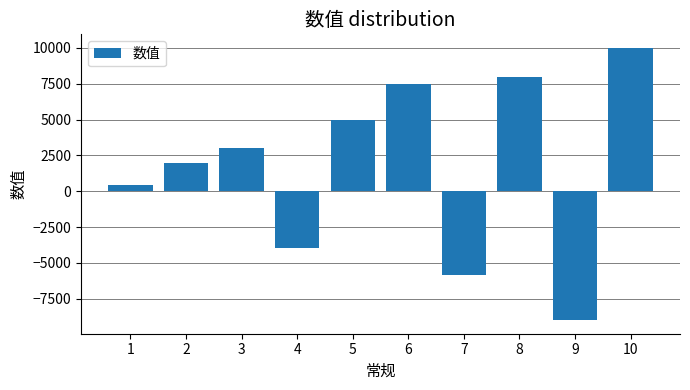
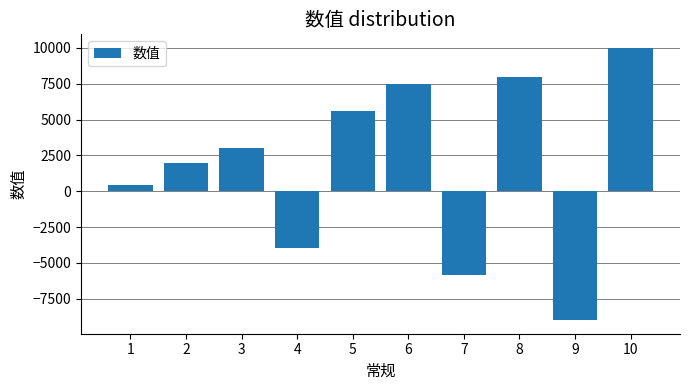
  {
    "1": 400,
    "2": 2000,
    "3": 3000,
    "4": -4000,
-   "5": 5000,
+   "5": 5600,
    "6": 7500,
    "7": -5900,
    "8": 8000,
    "9": -9000,
    "10": 10000
  }
